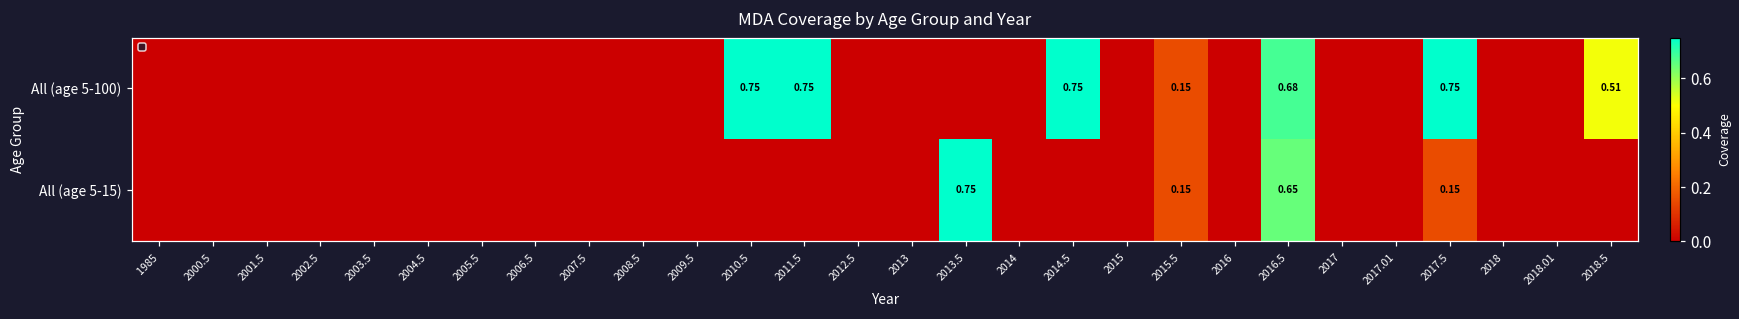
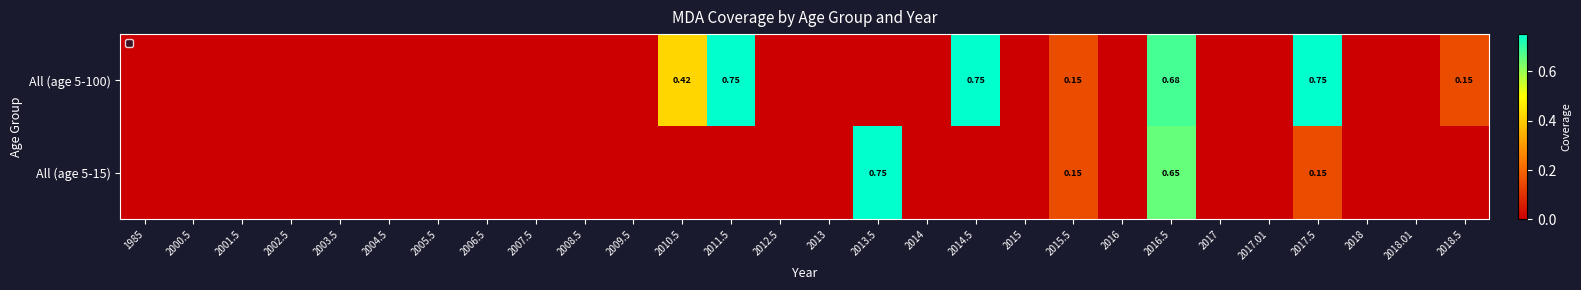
  {
    "All (age 5-100)": {
-     "2010.5": 0.75,
+     "2010.5": 0.42,
      "2011.5": 0.75,
      "2014.5": 0.75,
      "2015.5": 0.15,
      "2016.5": 0.68,
      "2017.5": 0.75,
-     "2018.5": 0.51
+     "2018.5": 0.15
    },
    "All (age 5-15)": {
      "2013.5": 0.75,
      "2015.5": 0.15,
      "2016.5": 0.65,
      "2017.5": 0.15
    }
  }
